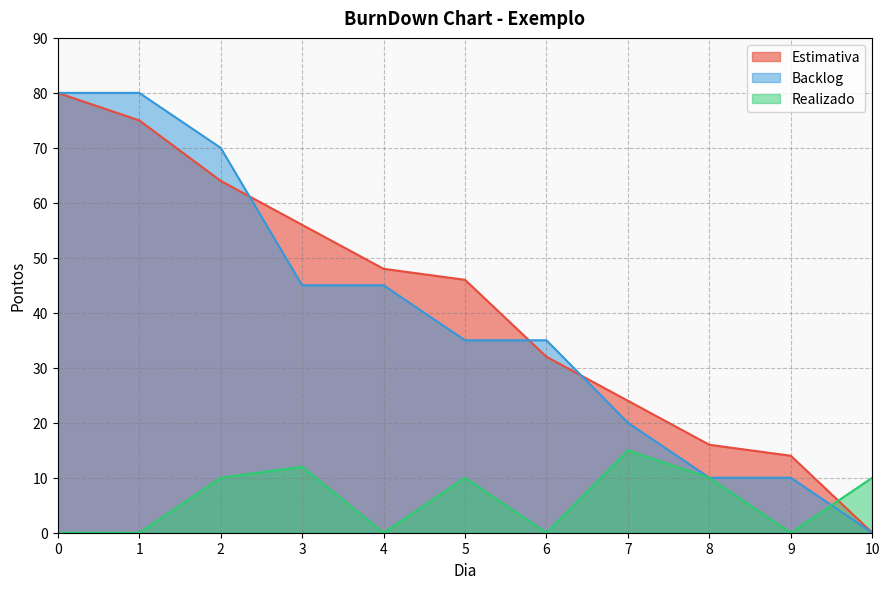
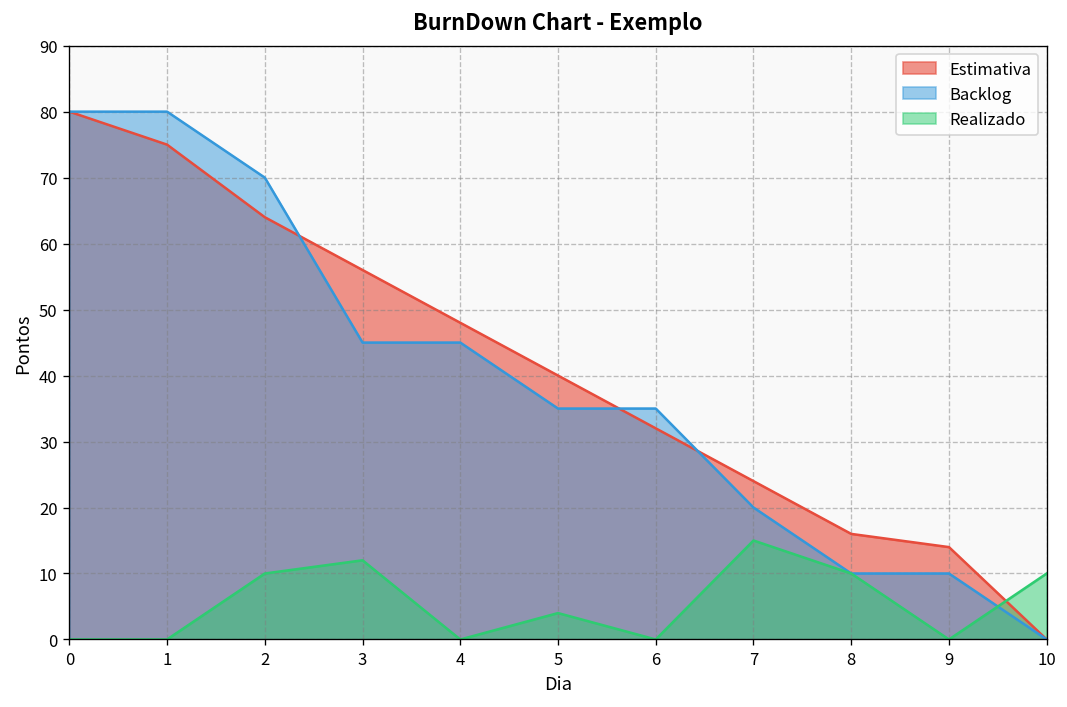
  {
    "Estimativa": {
      "1": 75,
      "2": 64,
      "3": 56,
      "4": 48,
-     "5": 46,
+     "5": 40,
      "6": 32,
      "7": 24,
      "8": 16,
      "9": 14
    },
    "Backlog": {
      "1": 80,
      "2": 70,
      "3": 45,
      "4": 45,
      "5": 35,
      "6": 35,
      "7": 20,
      "9": 10
    },
    "Realizado": {
      "0": 0,
      "1": 0,
      "2": 10,
      "3": 12,
      "4": 0,
-     "5": 10,
+     "5": 4,
      "6": 0,
      "7": 15,
      "9": 0,
      "10": 10
    }
  }
